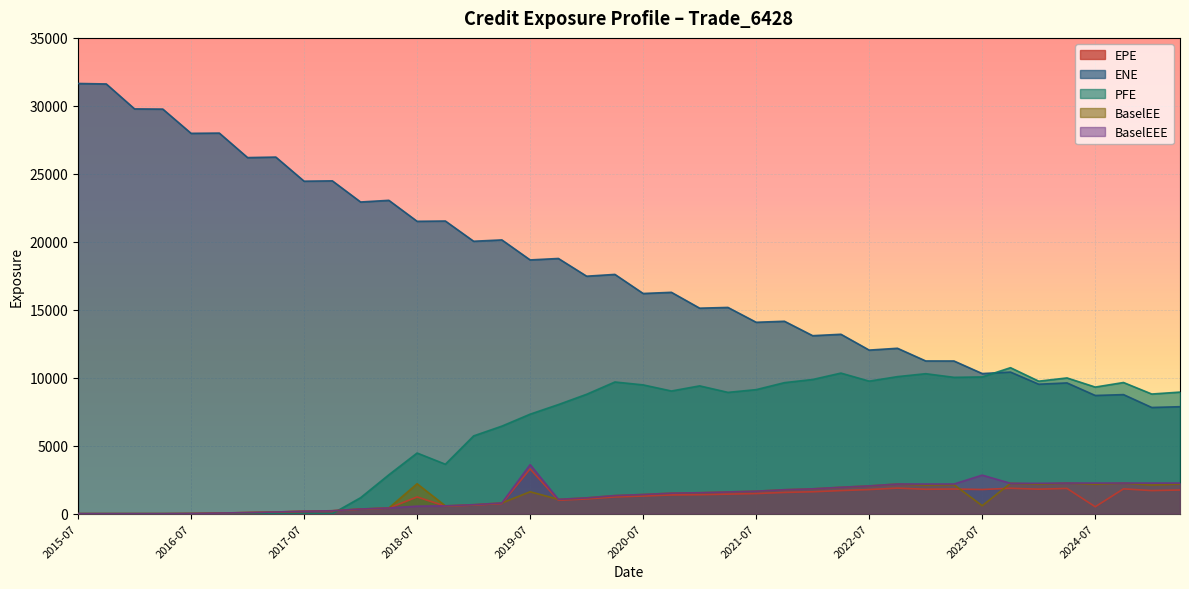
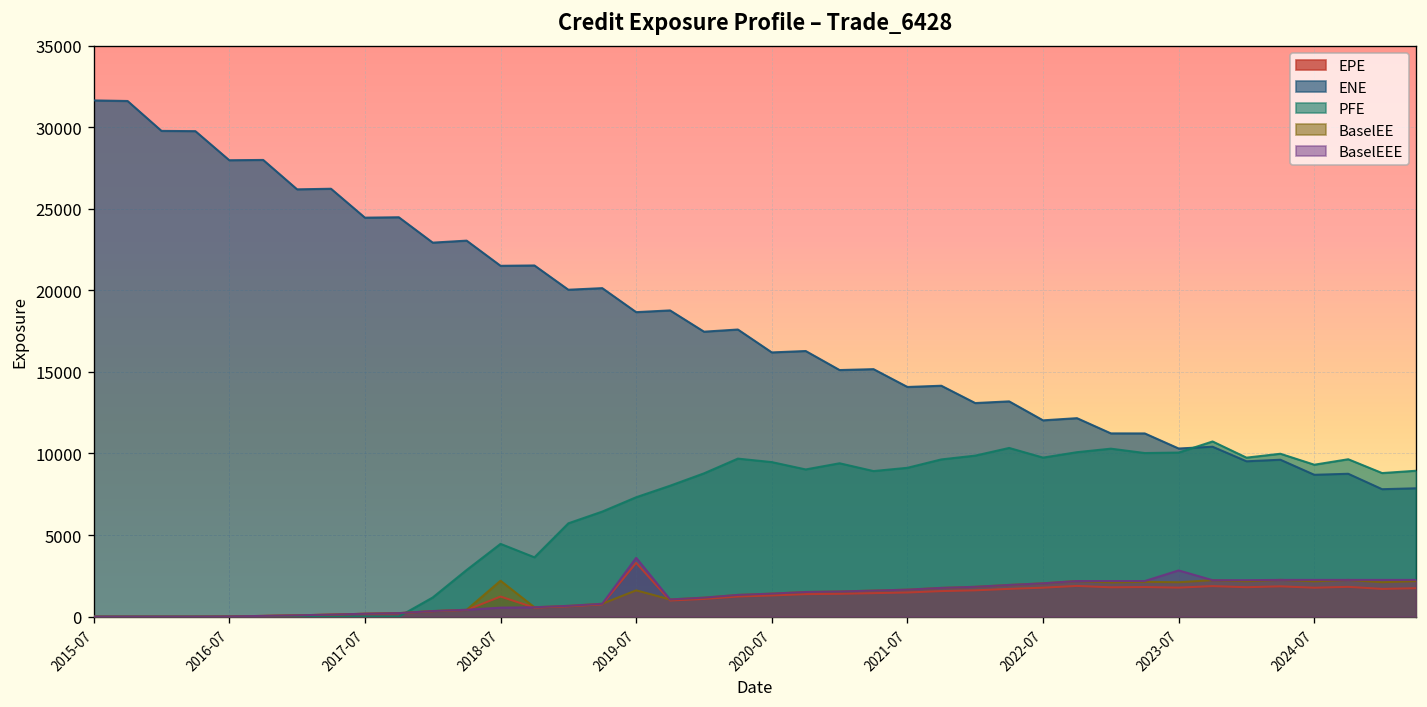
  {
    "EPE": {
      "2018-07": 1200,
      "2019-07": 3300,
      "2022-07": 1800,
      "2023-07": 1800,
-     "2024-07": 500
+     "2024-07": 1800
    },
    "BaselEE": {
      "2018-07": 2200,
      "2019-07": 1600,
-     "2023-07": 600
+     "2023-07": 2100
    },
    "BaselEEE": {
      "2018-07": 600,
      "2019-07": 3600,
      "2023-07": 2800
    }
  }
